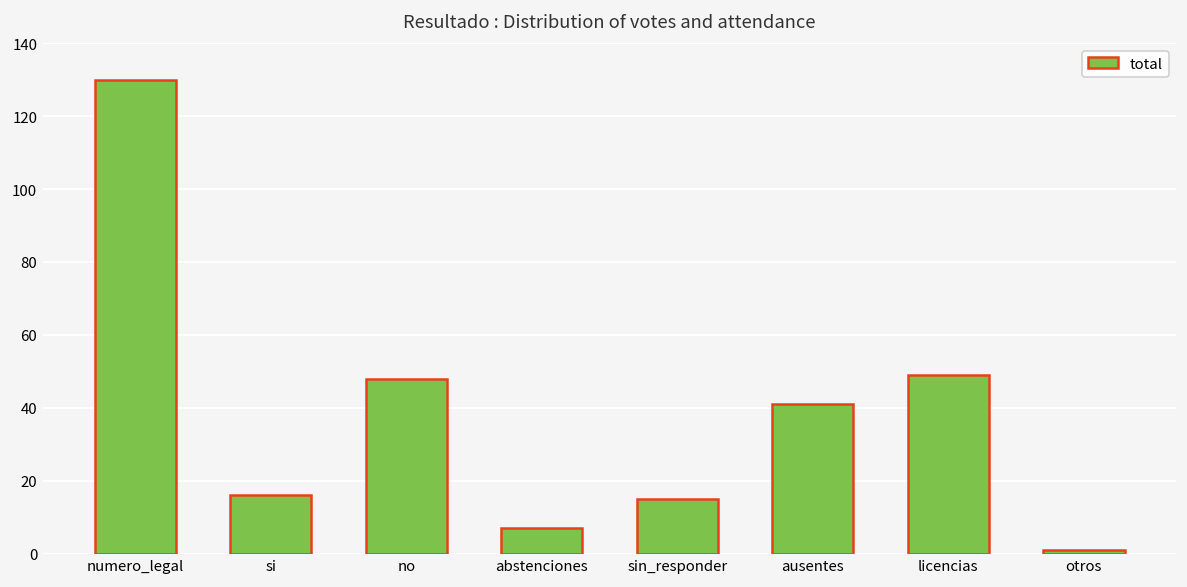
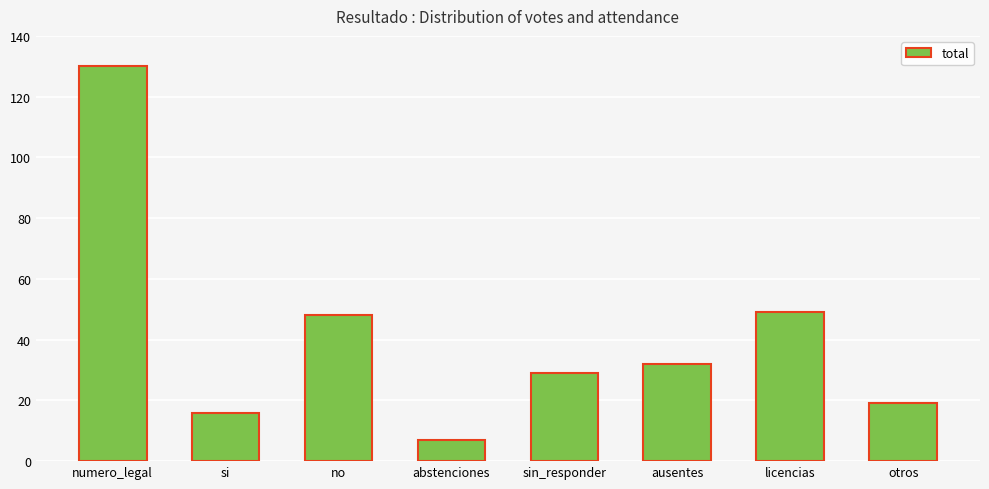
  {
    "numero_legal": 130,
    "si": 16,
    "no": 48,
    "abstenciones": 7,
-   "sin_responder": 15,
-   "ausentes": 41,
+   "sin_responder": 29,
+   "ausentes": 32,
    "licencias": 49,
-   "otros": 1
+   "otros": 19
  }
